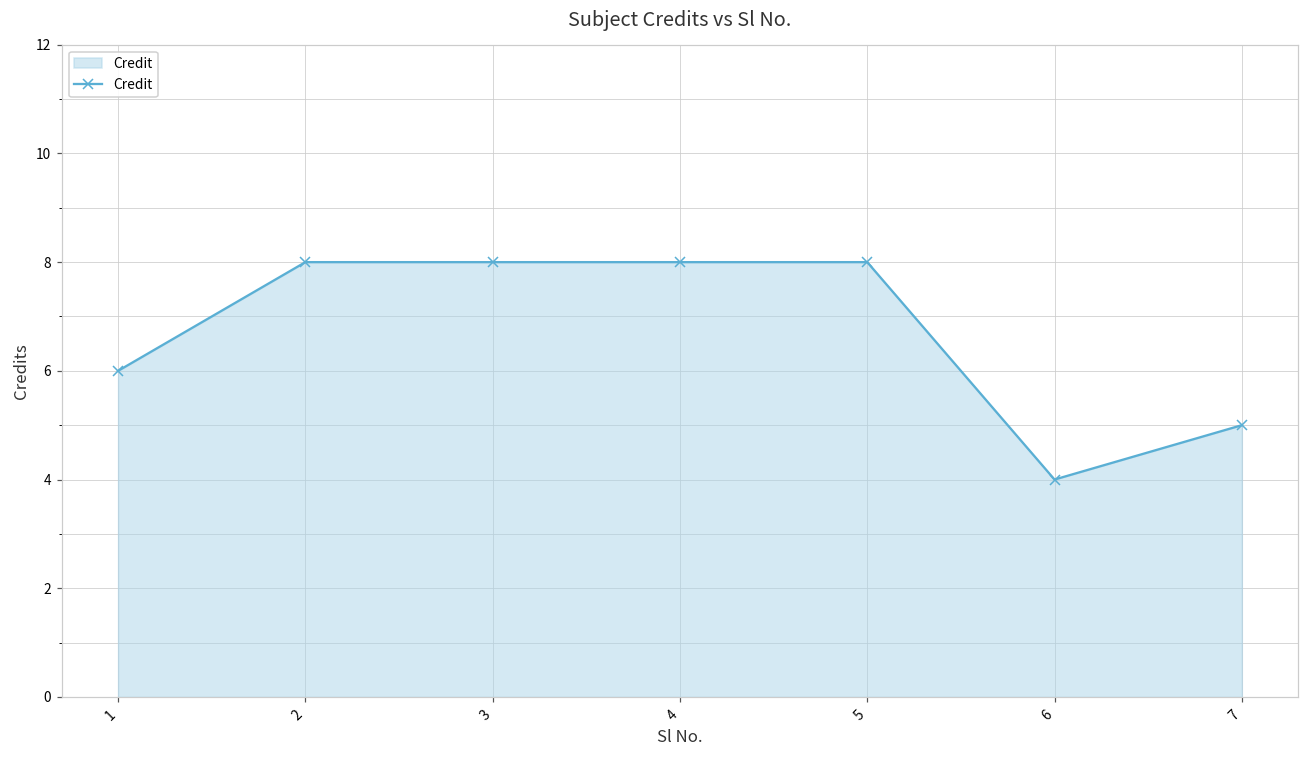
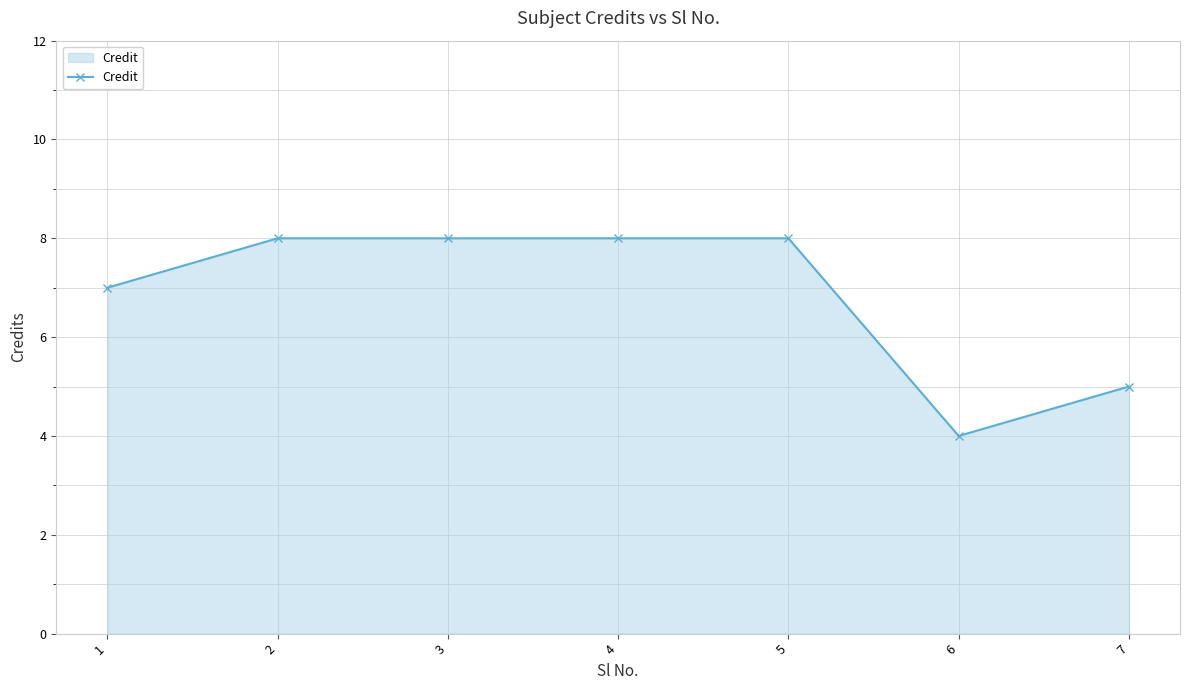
  {
-   "1": 6,
+   "1": 7,
    "2": 8,
    "3": 8,
    "4": 8,
    "5": 8,
    "6": 4,
    "7": 5
  }
